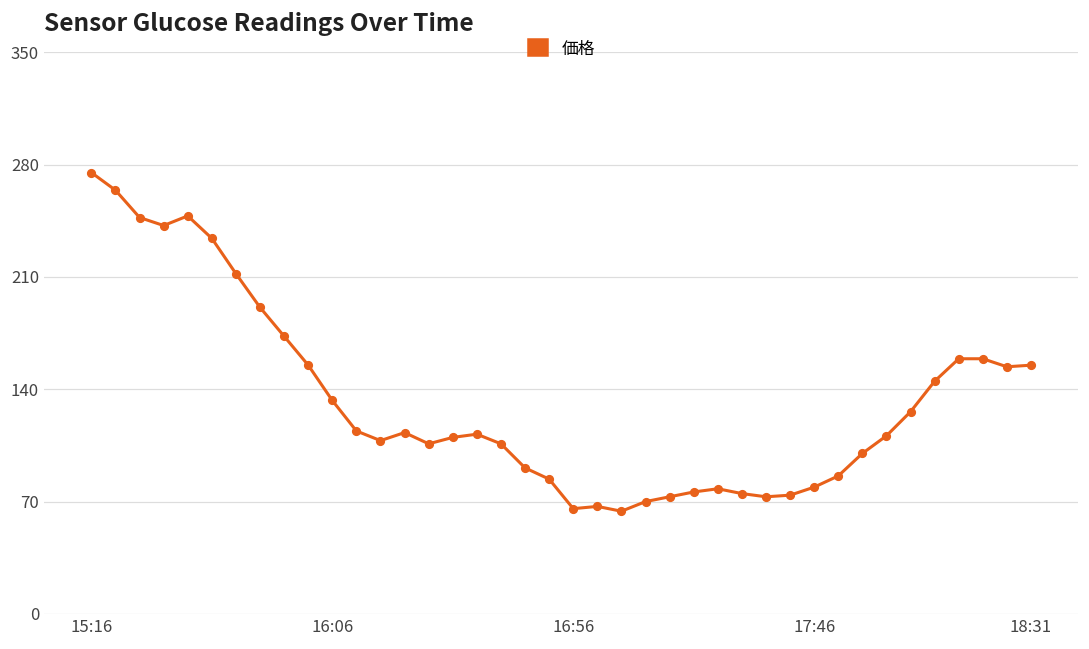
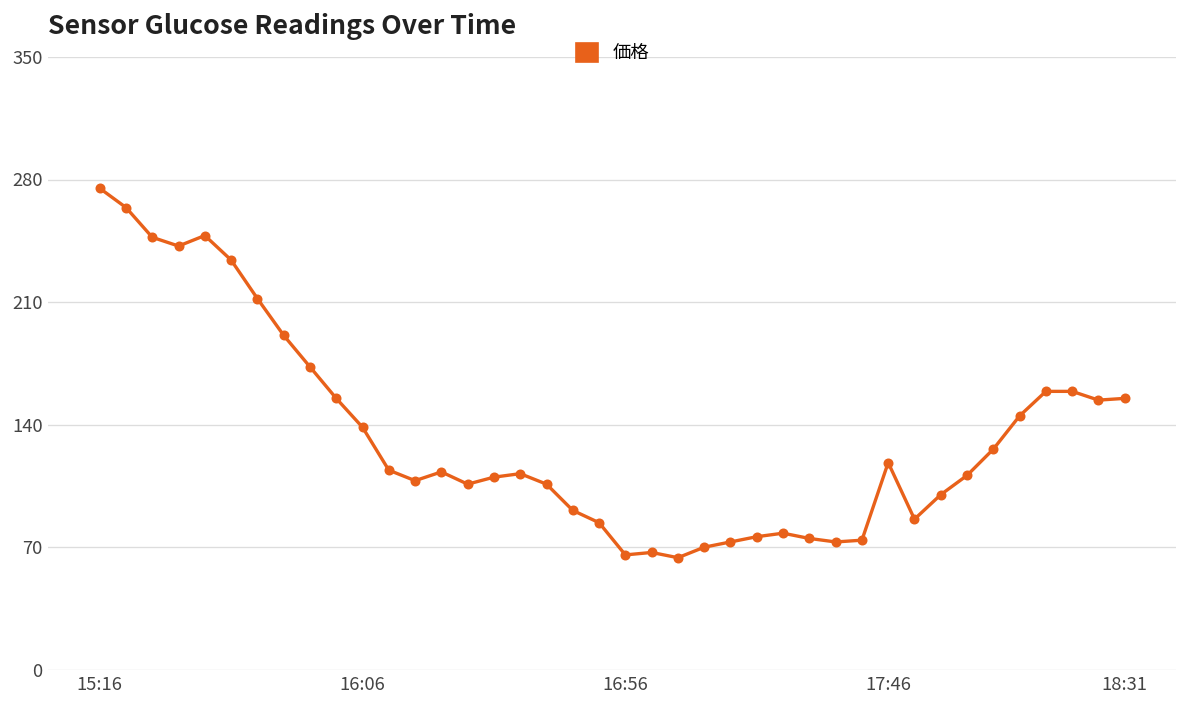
  {
    "15:16": 275,
-   "16:06": 133,
+   "16:06": 139,
    "16:56": 66,
-   "17:46": 79,
+   "17:46": 118,
    "18:31": 155
  }
